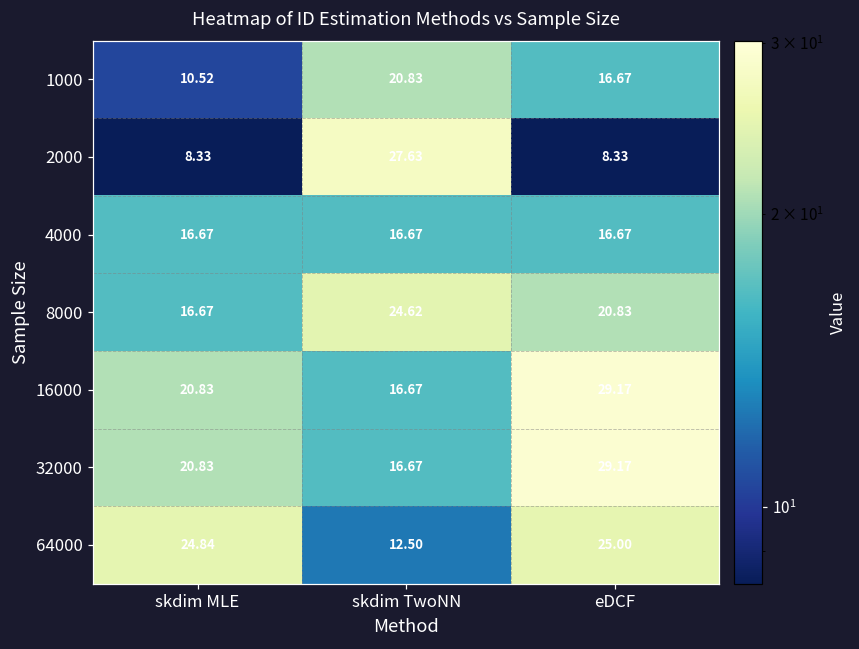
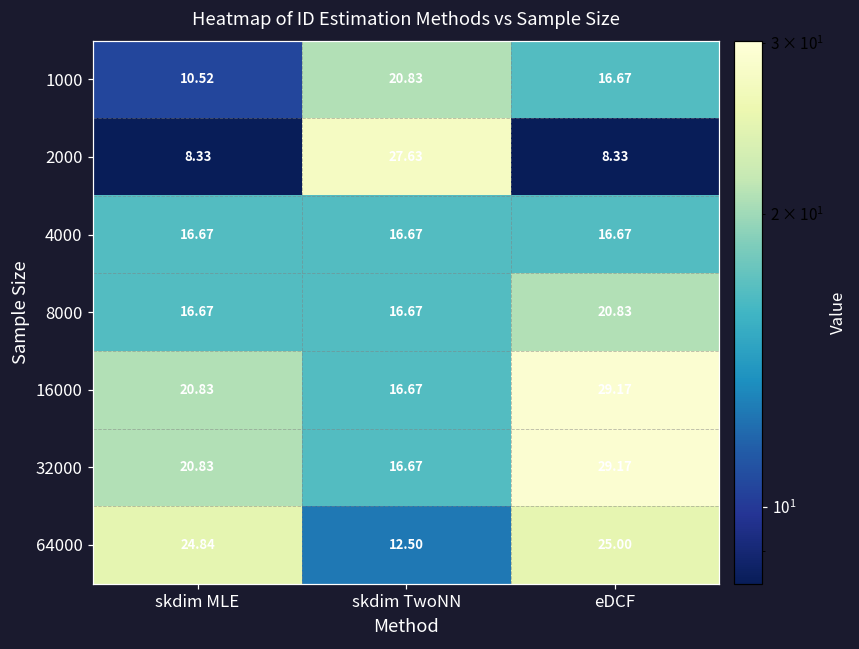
  {
    "1000": {
      "skdim MLE": 10.52,
      "skdim TwoNN": 20.83,
      "eDCF": 16.67
    },
    "2000": {
      "skdim MLE": 8.33,
      "skdim TwoNN": 27.63,
      "eDCF": 8.33
    },
    "4000": {
      "skdim MLE": 16.67,
      "skdim TwoNN": 16.67,
      "eDCF": 16.67
    },
    "8000": {
      "skdim MLE": 16.67,
-     "skdim TwoNN": 24.62,
+     "skdim TwoNN": 16.67,
      "eDCF": 20.83
    },
    "16000": {
      "skdim MLE": 20.83,
      "skdim TwoNN": 16.67
    },
    "32000": {
      "skdim MLE": 20.83,
      "skdim TwoNN": 16.67
    },
    "64000": {
      "skdim MLE": 24.84,
      "skdim TwoNN": 12.50,
      "eDCF": 25.00
    }
  }
